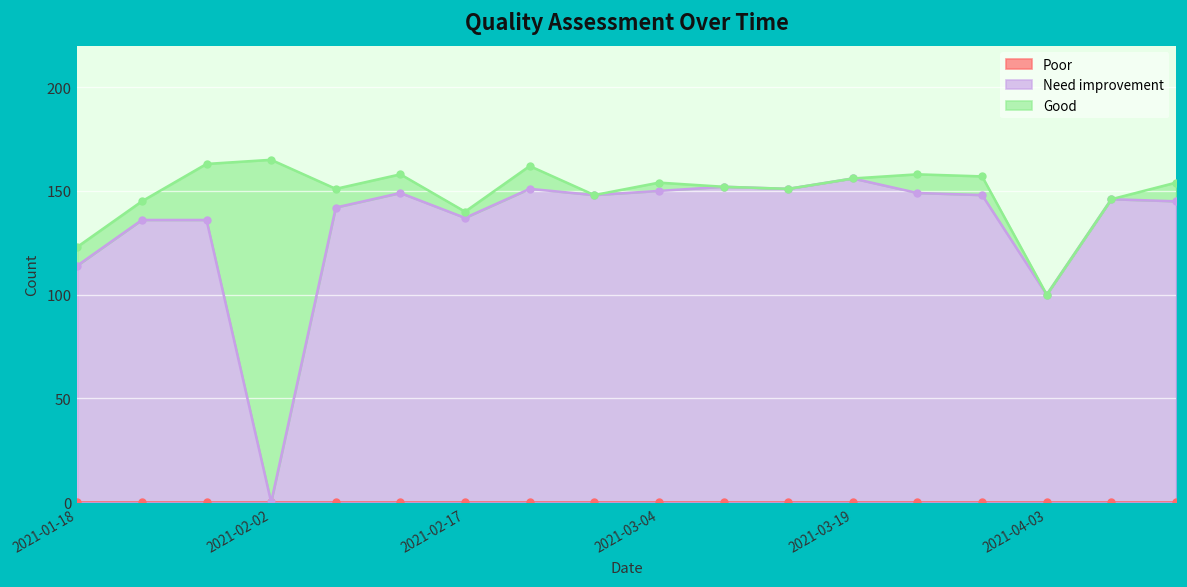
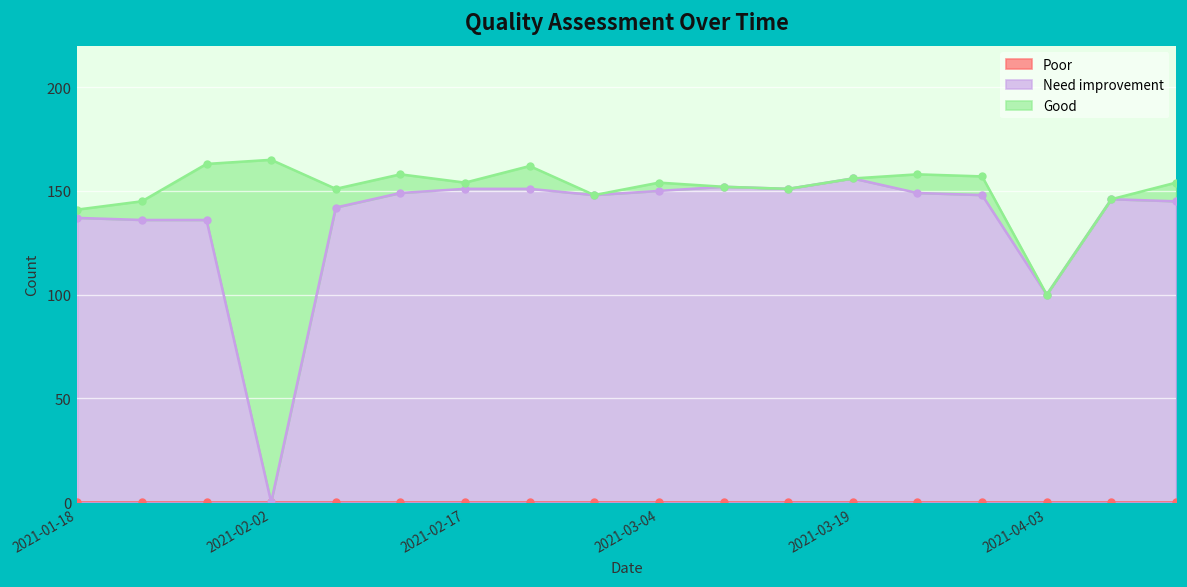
  {
    "Poor": {
      "2021-01-18": 0,
      "2021-02-17": 0,
      "2021-03-04": 0,
      "2021-03-19": 0,
      "2021-04-03": 0
    },
    "Need improvement": {
-     "2021-01-18": 114,
-     "2021-02-17": 137,
+     "2021-01-18": 137,
+     "2021-02-17": 151,
      "2021-03-04": 150
    },
    "Good": {
-     "2021-01-18": 9,
+     "2021-01-18": 4,
      "2021-02-02": 165,
      "2021-02-17": 3,
      "2021-03-04": 4
    }
  }
